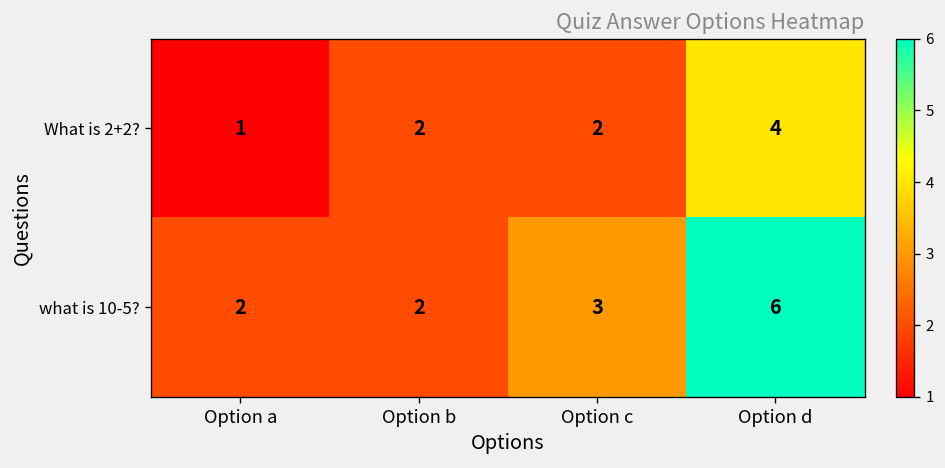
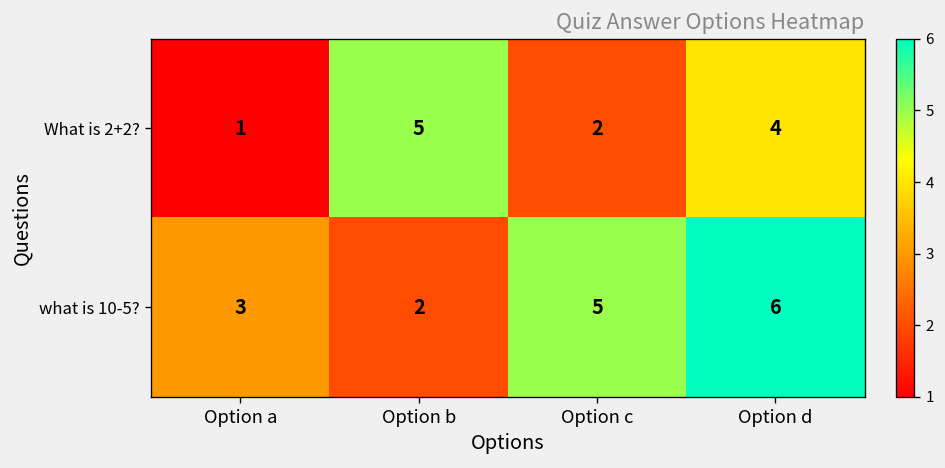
  {
    "What is 2+2?": {
      "Option a": 1,
-     "Option b": 2,
+     "Option b": 5,
      "Option c": 2,
      "Option d": 4
    },
    "what is 10-5?": {
-     "Option a": 2,
+     "Option a": 3,
      "Option b": 2,
-     "Option c": 3,
+     "Option c": 5,
      "Option d": 6
    }
  }
